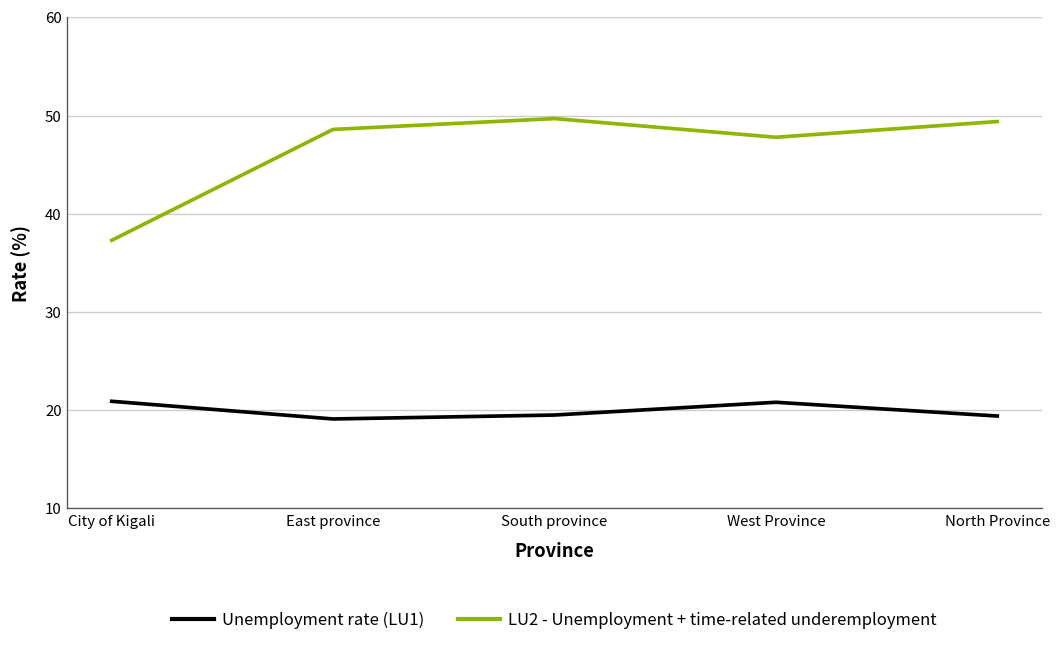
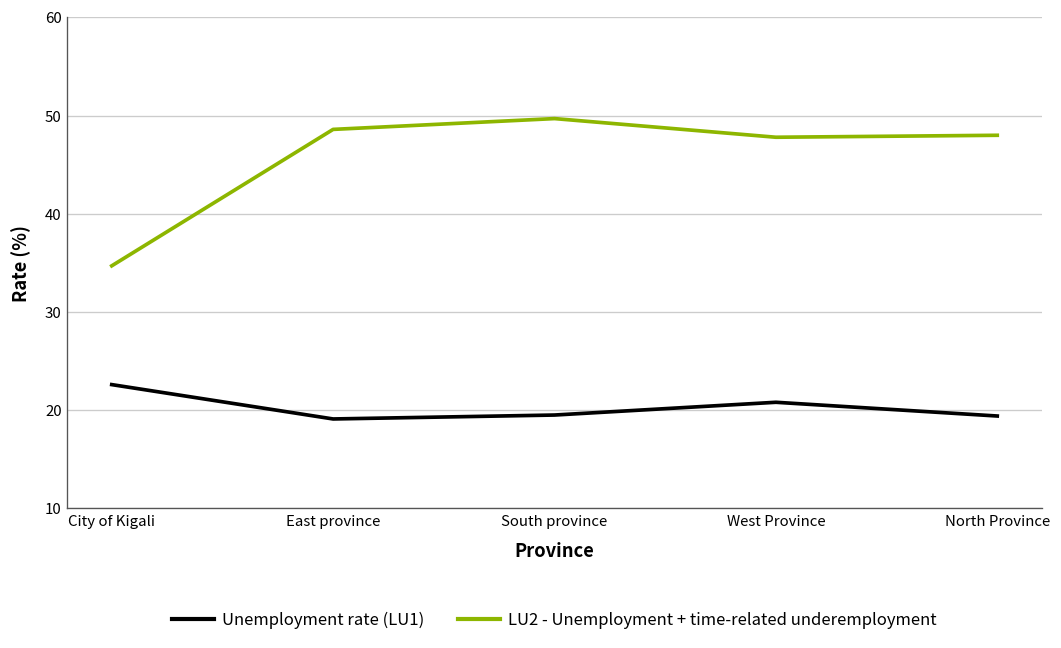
  {
    "Unemployment rate (LU1)": {
-     "City of Kigali": 21,
+     "City of Kigali": 23,
      "East province": 19,
      "South province": 20,
      "West Province": 21,
      "North Province": 19
    },
    "LU2 - Unemployment + time-related underemployment": {
-     "City of Kigali": 37,
+     "City of Kigali": 35,
      "East province": 49,
      "South province": 50,
      "West Province": 48,
-     "North Province": 49
+     "North Province": 48
    }
  }
